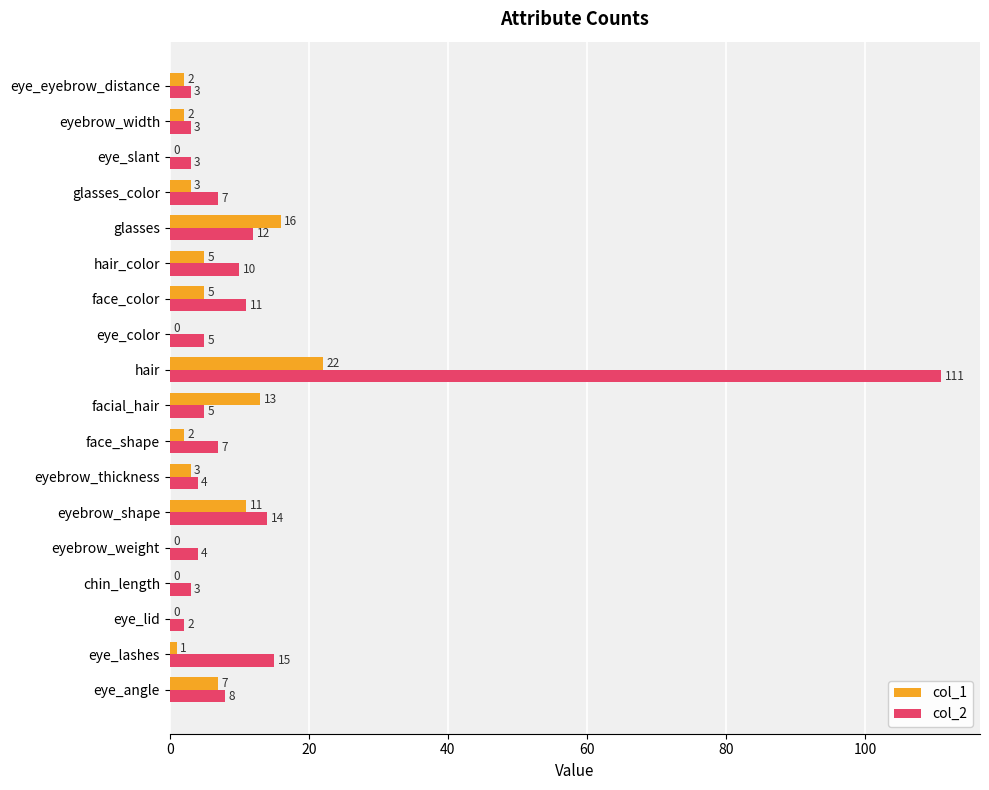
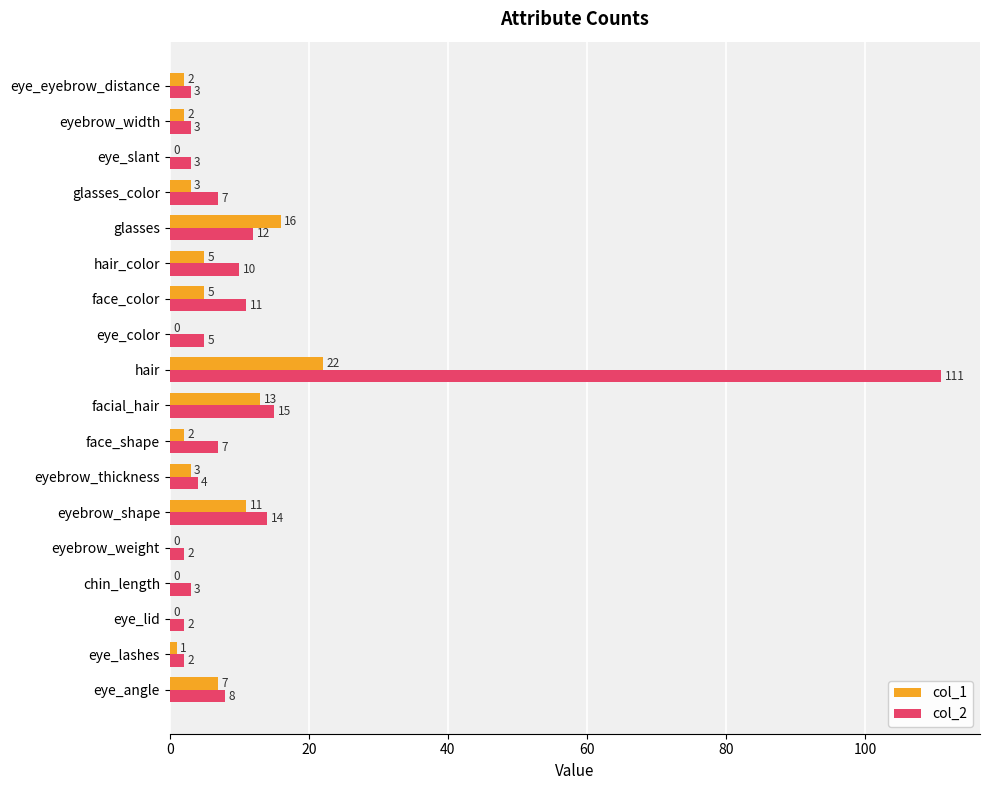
  {
    "col_1": {
      "eye_eyebrow_distance": 2,
      "eyebrow_width": 2,
      "eye_slant": 0,
      "glasses_color": 3,
      "glasses": 16,
      "hair_color": 5,
      "face_color": 5,
      "eye_color": 0,
      "hair": 22,
      "facial_hair": 13,
      "face_shape": 2,
      "eyebrow_thickness": 3,
      "eyebrow_shape": 11,
      "eyebrow_weight": 0,
      "chin_length": 0,
      "eye_lid": 0,
      "eye_lashes": 1,
      "eye_angle": 7
    },
    "col_2": {
      "eye_eyebrow_distance": 3,
      "eyebrow_width": 3,
      "eye_slant": 3,
      "glasses_color": 7,
      "glasses": 12,
      "hair_color": 10,
      "face_color": 11,
      "eye_color": 5,
      "hair": 111,
-     "facial_hair": 5,
+     "facial_hair": 15,
      "face_shape": 7,
      "eyebrow_thickness": 4,
      "eyebrow_shape": 14,
-     "eyebrow_weight": 4,
+     "eyebrow_weight": 2,
      "chin_length": 3,
      "eye_lid": 2,
-     "eye_lashes": 15,
+     "eye_lashes": 2,
      "eye_angle": 8
    }
  }
